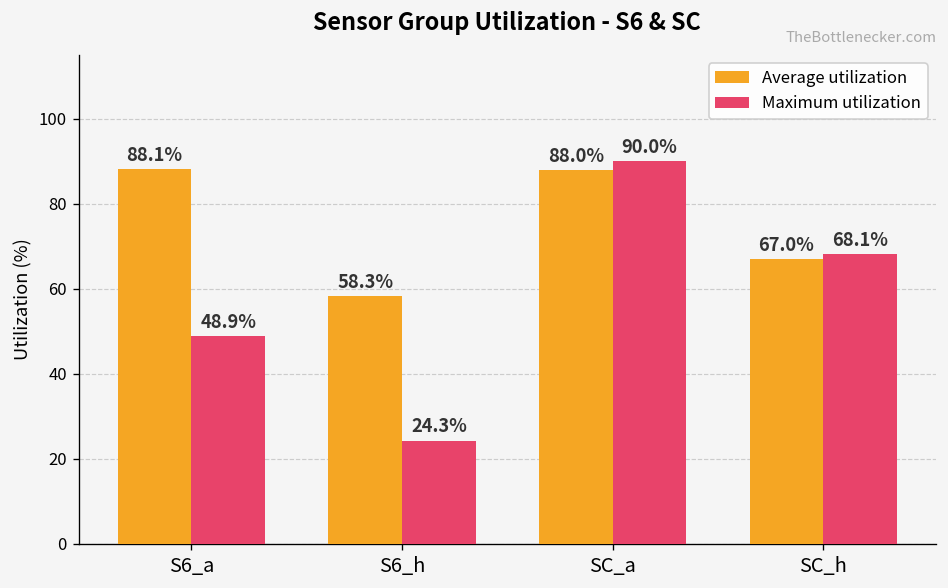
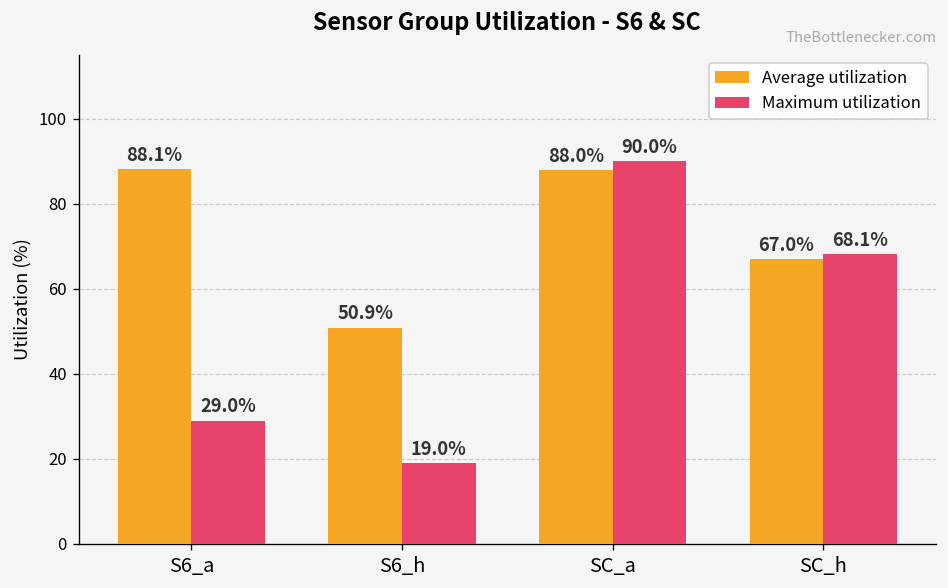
  {
    "Average utilization": {
      "S6_a": "88.1%",
-     "S6_h": "58.3%",
+     "S6_h": "50.9%",
      "SC_a": "88.0%",
      "SC_h": "67.0%"
    },
    "Maximum utilization": {
-     "S6_a": "48.9%",
-     "S6_h": "24.3%",
+     "S6_a": "29.0%",
+     "S6_h": "19.0%",
      "SC_a": "90.0%",
      "SC_h": "68.1%"
    }
  }
